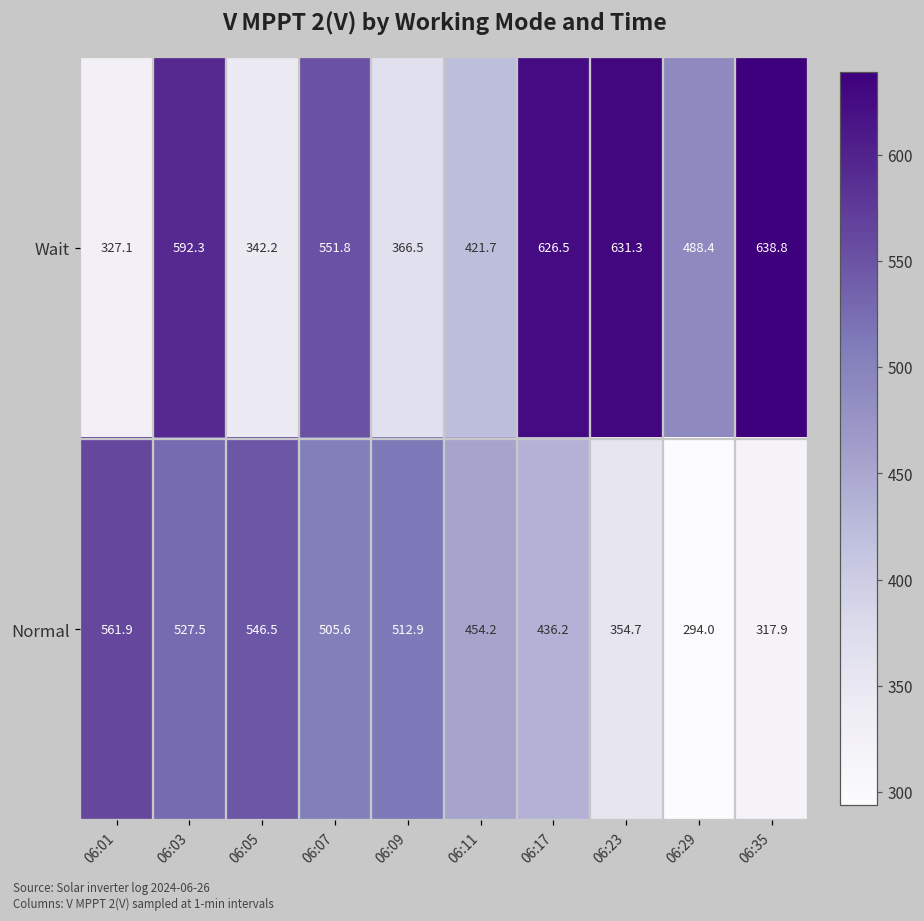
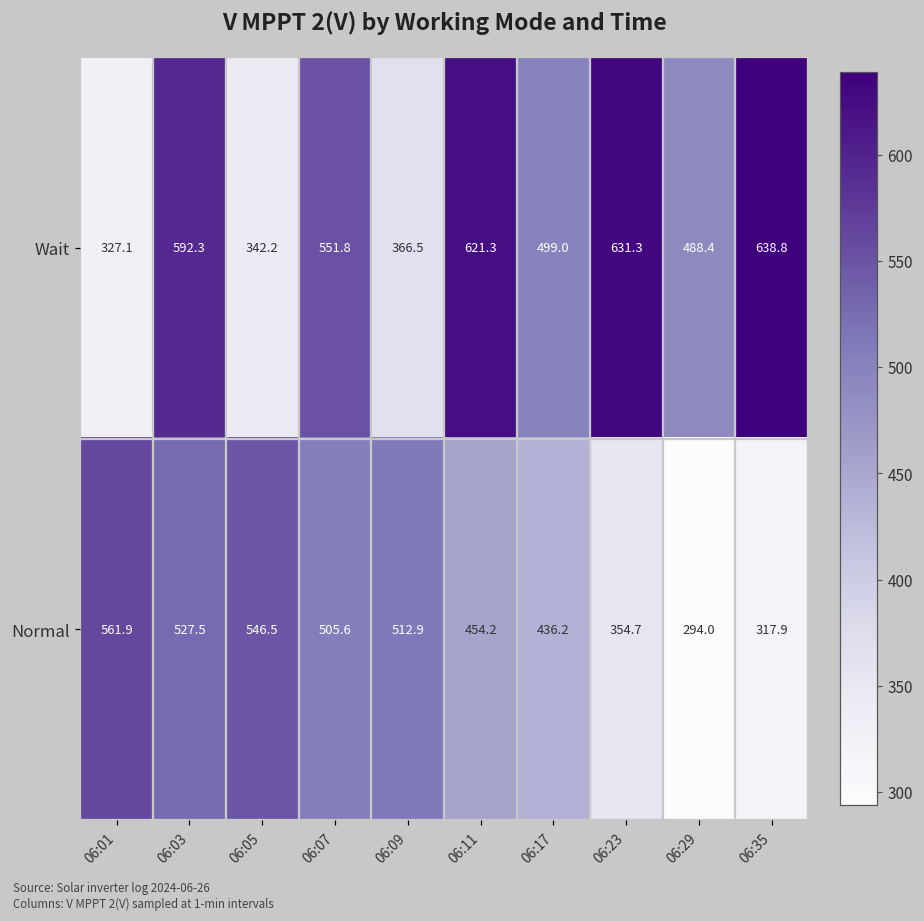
  {
    "Wait": {
      "06:01": 327.1,
      "06:03": 592.3,
      "06:05": 342.2,
      "06:07": 551.8,
      "06:09": 366.5,
-     "06:11": 421.7,
-     "06:17": 626.5,
+     "06:11": 621.3,
+     "06:17": 499.0,
      "06:23": 631.3,
      "06:29": 488.4,
      "06:35": 638.8
    },
    "Normal": {
      "06:01": 561.9,
      "06:03": 527.5,
      "06:05": 546.5,
      "06:07": 505.6,
      "06:09": 512.9,
      "06:11": 454.2,
      "06:17": 436.2,
      "06:23": 354.7,
      "06:29": 294.0,
      "06:35": 317.9
    }
  }
